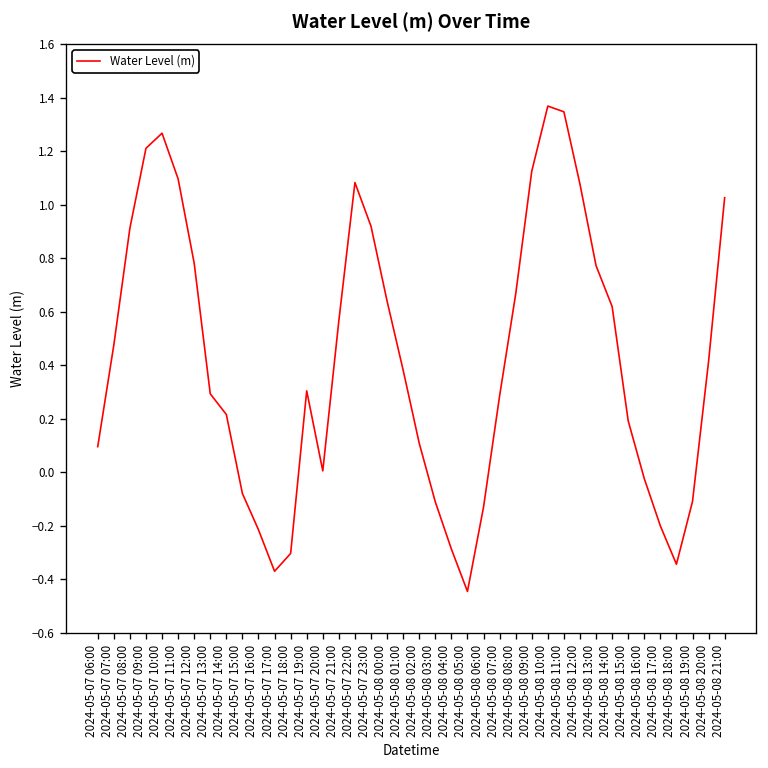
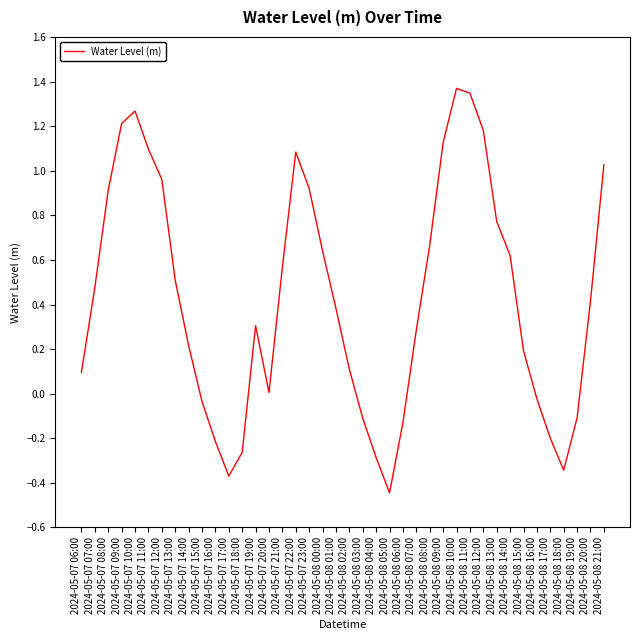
  {
    "2024-05-07 06:00": 0.10,
    "2024-05-07 07:00": 0.48,
    "2024-05-07 08:00": 0.91,
    "2024-05-07 09:00": 1.21,
    "2024-05-07 10:00": 1.27,
    "2024-05-07 11:00": 1.10,
-   "2024-05-07 12:00": 0.78,
-   "2024-05-07 13:00": 0.29,
+   "2024-05-07 12:00": 0.96,
+   "2024-05-07 13:00": 0.51,
    "2024-05-07 14:00": 0.22,
-   "2024-05-07 15:00": -0.08,
+   "2024-05-07 15:00": -0.03,
    "2024-05-07 16:00": -0.21,
    "2024-05-07 17:00": -0.37,
-   "2024-05-07 18:00": -0.30,
+   "2024-05-07 18:00": -0.26,
    "2024-05-07 19:00": 0.30,
    "2024-05-07 20:00": 0.01,
    "2024-05-07 21:00": 0.57,
    "2024-05-07 22:00": 1.08,
    "2024-05-07 23:00": 0.92,
    "2024-05-08 00:00": 0.64,
    "2024-05-08 01:00": 0.38,
    "2024-05-08 02:00": 0.11,
    "2024-05-08 03:00": -0.11,
    "2024-05-08 04:00": -0.29,
    "2024-05-08 05:00": -0.44,
    "2024-05-08 06:00": -0.13,
    "2024-05-08 07:00": 0.29,
    "2024-05-08 08:00": 0.67,
    "2024-05-08 09:00": 1.13,
    "2024-05-08 10:00": 1.37,
    "2024-05-08 11:00": 1.35,
-   "2024-05-08 12:00": 1.08,
+   "2024-05-08 12:00": 1.18,
    "2024-05-08 13:00": 0.77,
    "2024-05-08 14:00": 0.62,
    "2024-05-08 15:00": 0.19,
    "2024-05-08 16:00": -0.02,
    "2024-05-08 17:00": -0.20,
    "2024-05-08 18:00": -0.34,
    "2024-05-08 19:00": -0.11,
    "2024-05-08 20:00": 0.41,
    "2024-05-08 21:00": 1.03
  }
